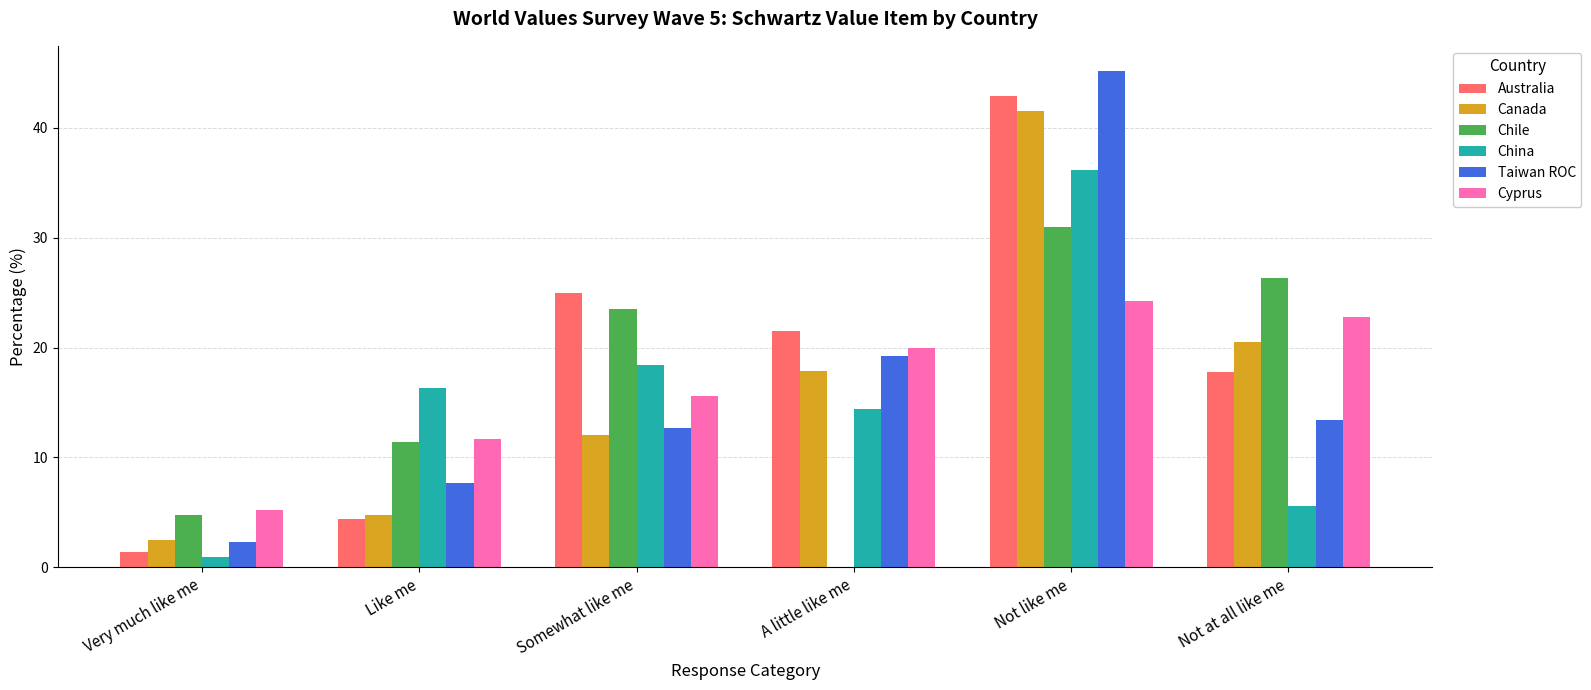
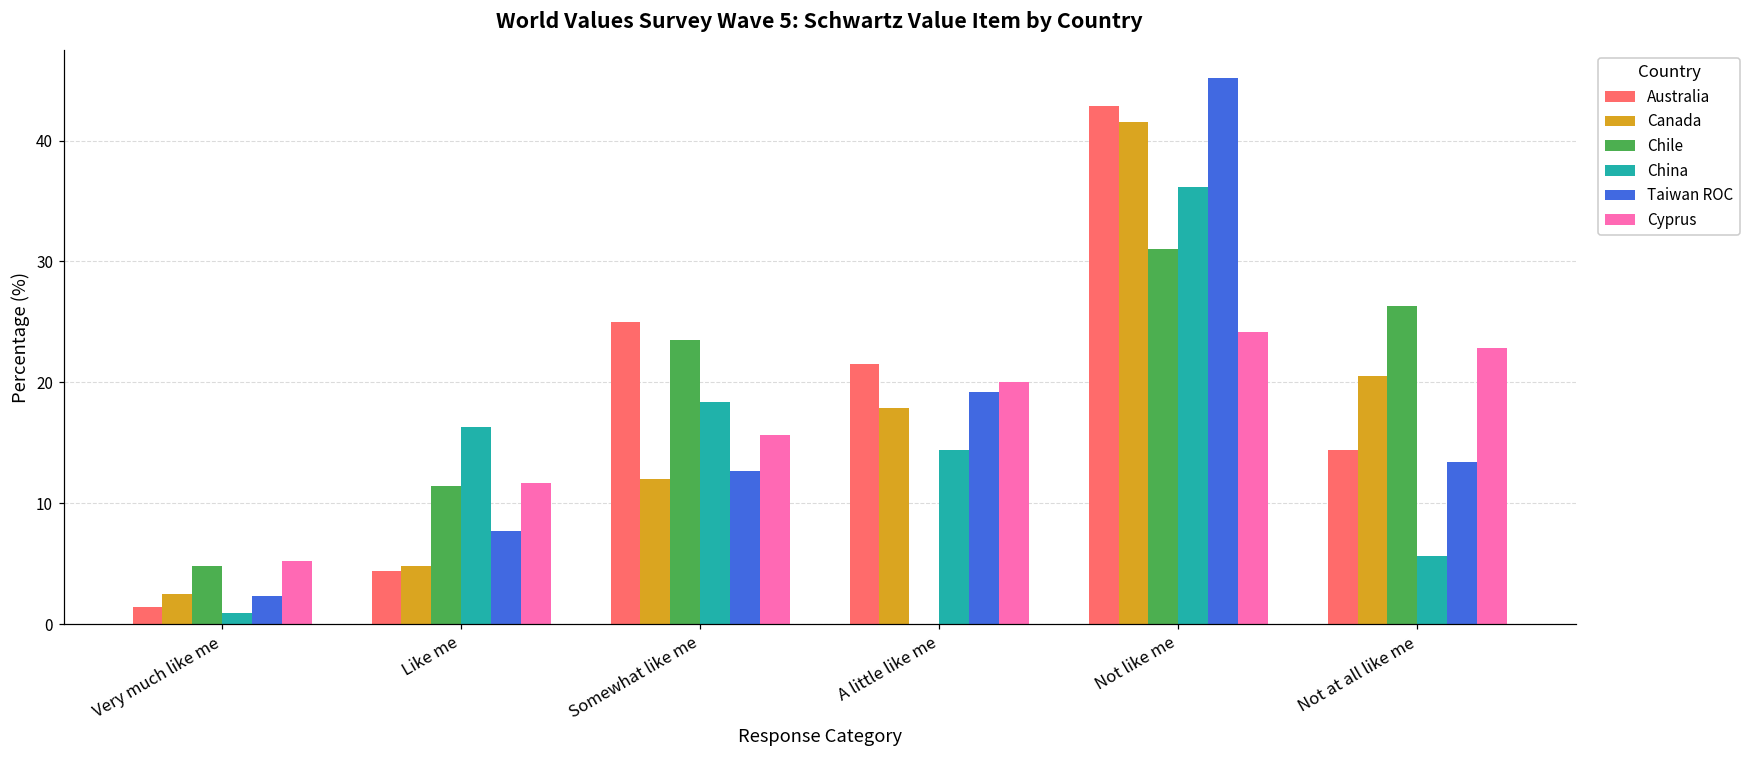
  {
    "Australia": {
      "Very much like me": 1.4,
      "Like me": 4.4,
      "Somewhat like me": 25.0,
      "A little like me": 21.5,
      "Not like me": 42.9,
-     "Not at all like me": 17.8
+     "Not at all like me": 14.4
    },
    "Canada": {
      "Very much like me": 2.5,
      "Like me": 4.8,
      "Somewhat like me": 12.0,
      "A little like me": 17.9,
      "Not like me": 41.5,
      "Not at all like me": 20.5
    },
    "Chile": {
      "Very much like me": 4.8,
      "Like me": 11.4,
      "Somewhat like me": 23.5,
      "A little like me": 0.0,
      "Not like me": 31.0,
      "Not at all like me": 26.3
    },
    "China": {
      "Very much like me": 0.9,
      "Like me": 16.3,
      "Somewhat like me": 18.4,
      "A little like me": 14.4,
      "Not like me": 36.2,
      "Not at all like me": 5.6
    },
    "Taiwan ROC": {
      "Very much like me": 2.3,
      "Like me": 7.7,
      "Somewhat like me": 12.7,
      "A little like me": 19.2,
      "Not like me": 45.2,
      "Not at all like me": 13.4
    },
    "Cyprus": {
      "Very much like me": 5.2,
      "Like me": 11.7,
      "Somewhat like me": 15.6,
      "A little like me": 20.0,
      "Not like me": 24.2,
      "Not at all like me": 22.8
    }
  }
